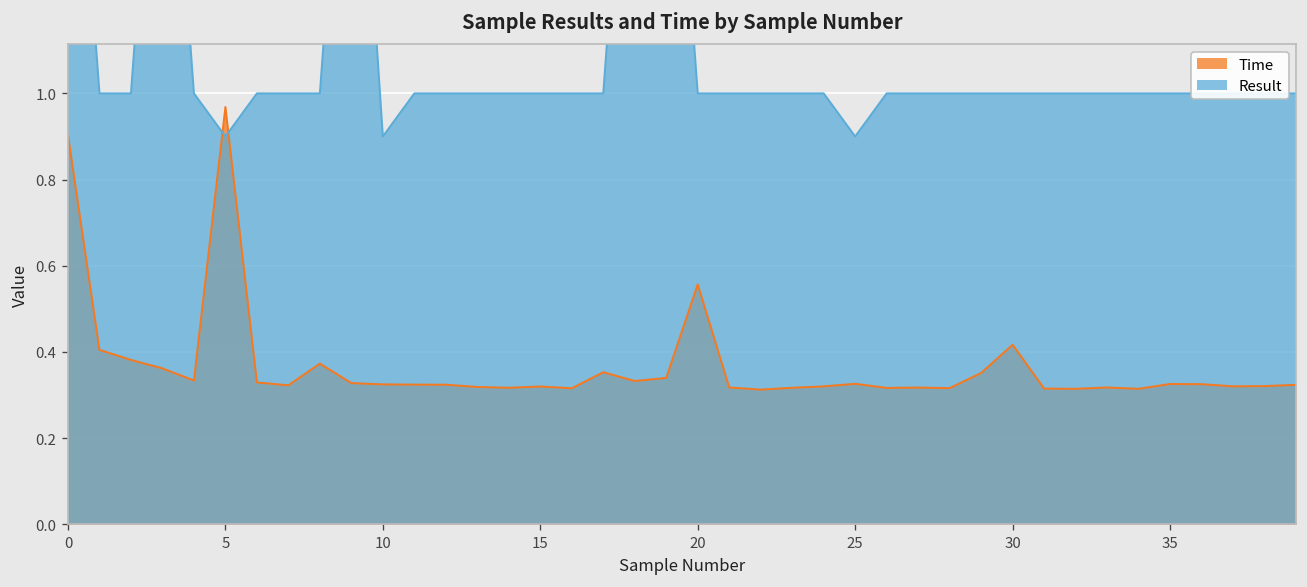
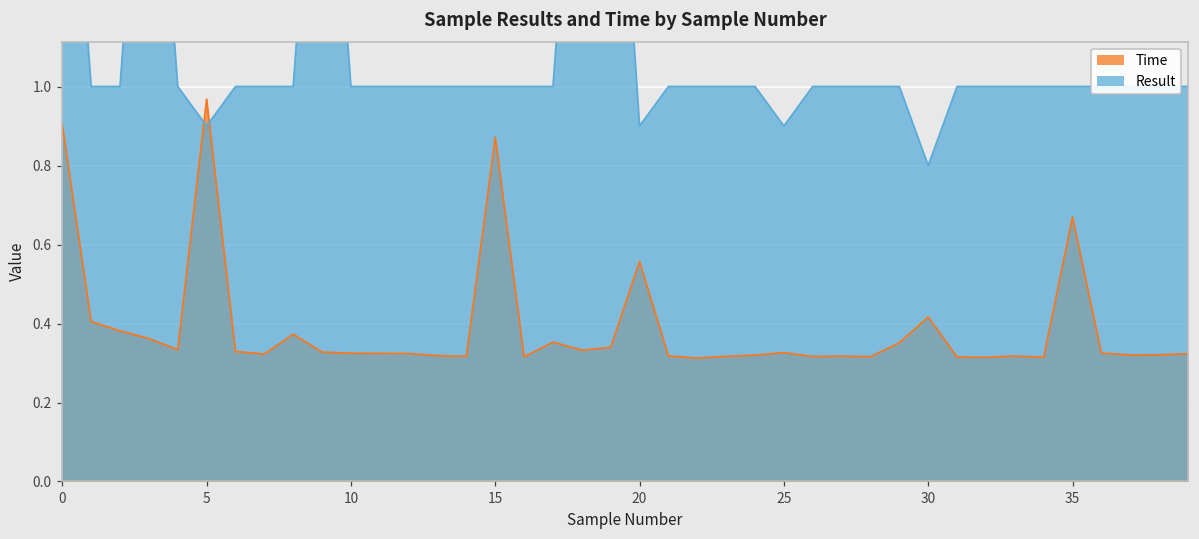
  {
    "Time": {
      "0": 0.90,
      "5": 0.97,
      "10": 0.32,
-     "15": 0.32,
+     "15": 0.87,
      "20": 0.56,
      "25": 0.33,
      "30": 0.42,
-     "35": 0.33
+     "35": 0.67
    },
    "Result": {
      "5": 0.9,
-     "10": 0.9,
+     "10": 1.0,
      "15": 1.0,
-     "20": 1.0,
+     "20": 0.9,
      "25": 0.9,
-     "30": 1.0,
+     "30": 0.8,
      "35": 1.0
    }
  }
